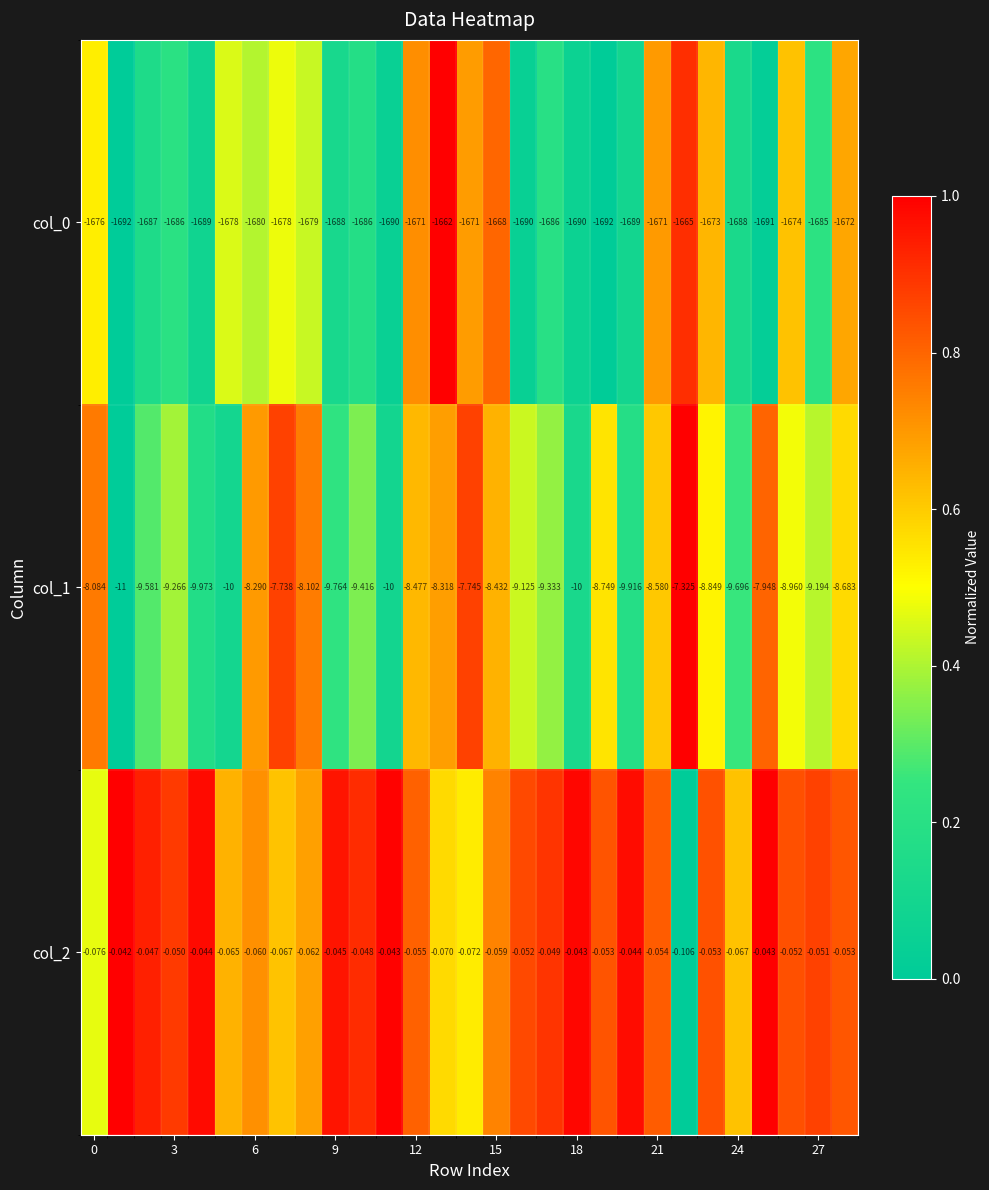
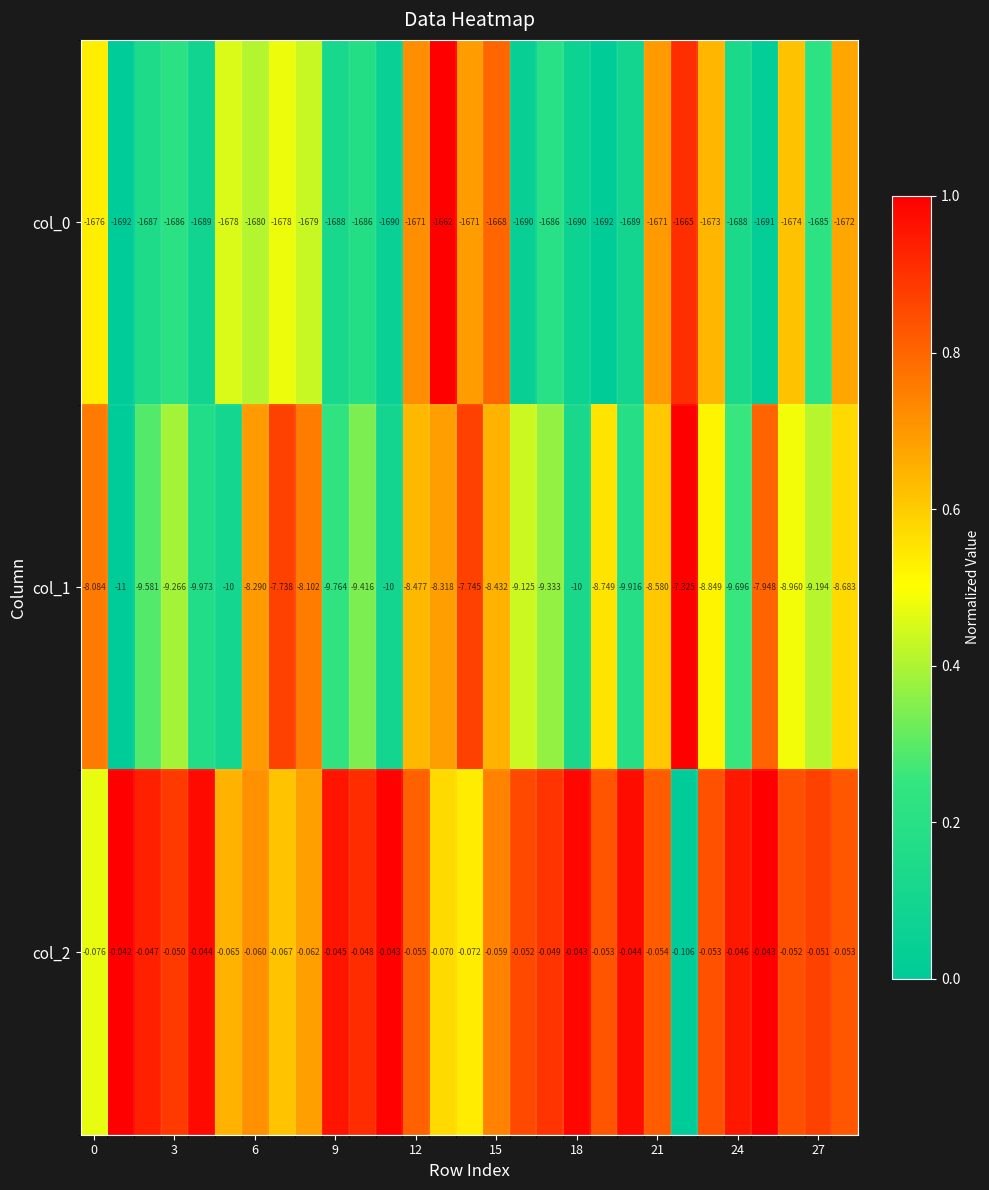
  {
    "col_0": {
      "0": -1676,
      "3": -1686,
      "6": -1680,
      "9": -1688,
      "12": -1671,
      "15": -1668,
      "18": -1690,
      "21": -1671,
      "24": -1688,
      "27": -1685
    },
    "col_1": {
      "0": -8.084,
      "3": -9.266,
      "6": -8.290,
      "9": -9.764,
      "12": -8.477,
      "15": -8.432,
      "18": -10,
      "21": -8.580,
      "24": -9.696,
      "27": -9.194
    },
    "col_2": {
      "0": -0.076,
      "3": -0.050,
      "6": -0.060,
      "9": -0.045,
      "12": -0.055,
      "15": -0.059,
      "18": -0.043,
      "21": -0.054,
-     "24": -0.067,
+     "24": -0.046,
      "27": -0.051
    }
  }
